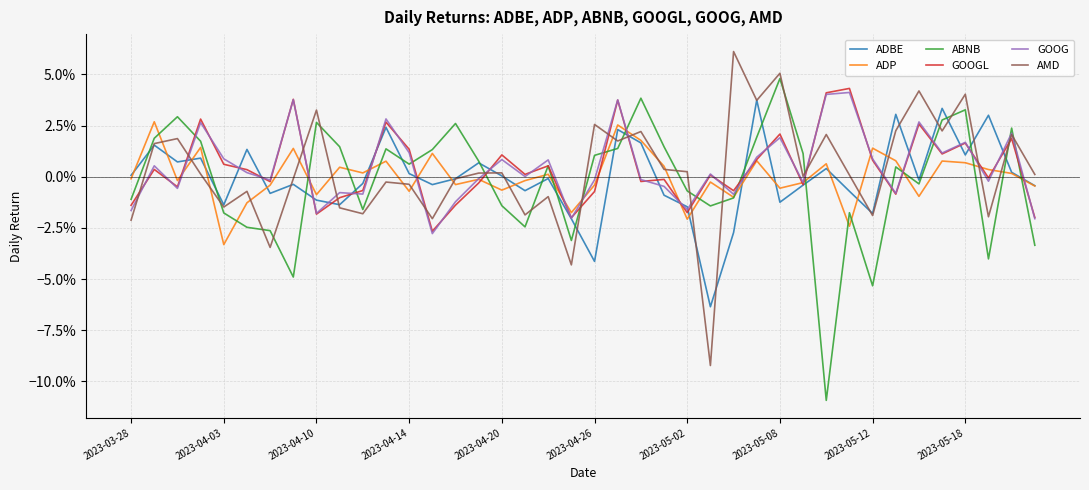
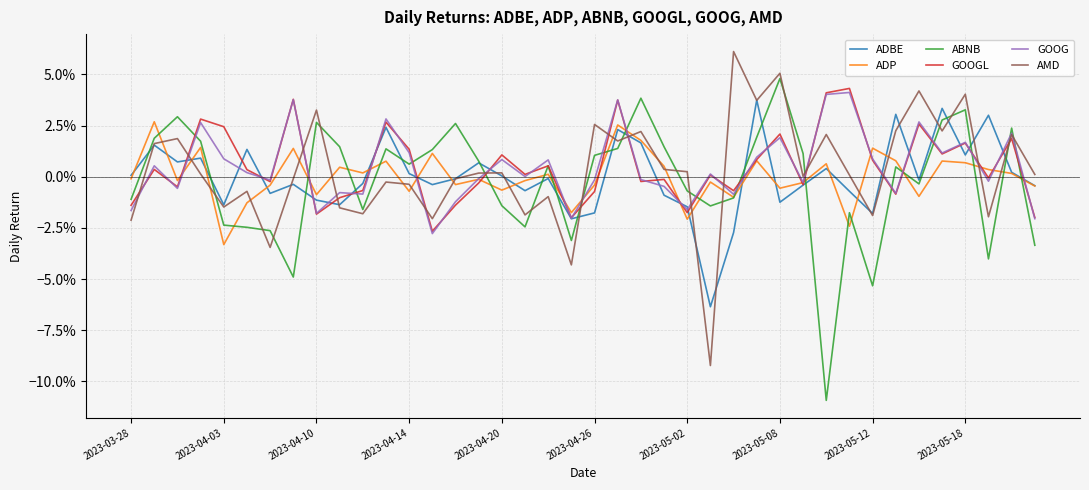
  {
    "ADBE": {
      "2023-03-28": "0.1%",
      "2023-04-10": "-1.1%",
      "2023-04-14": "0.2%",
      "2023-04-20": "0.0%",
-     "2023-04-26": "-4.1%",
+     "2023-04-26": "-1.8%",
      "2023-05-02": "-1.5%",
      "2023-05-08": "-1.2%",
      "2023-05-18": "1.1%"
    },
    "ADP": {
      "2023-03-28": "-0.1%",
      "2023-04-03": "-3.3%",
      "2023-04-10": "-0.9%",
      "2023-04-14": "-0.7%",
      "2023-04-20": "-0.7%",
      "2023-04-26": "-0.4%",
      "2023-05-02": "-2.1%",
      "2023-05-08": "-0.6%",
      "2023-05-12": "1.4%",
      "2023-05-18": "0.7%"
    },
    "ABNB": {
      "2023-03-28": "-1.1%",
-     "2023-04-03": "-1.8%",
+     "2023-04-03": "-2.4%",
      "2023-04-10": "2.7%",
      "2023-04-14": "0.6%",
      "2023-04-20": "-1.4%",
      "2023-04-26": "1.0%",
      "2023-05-02": "-0.7%",
      "2023-05-08": "4.8%",
      "2023-05-12": "-5.3%",
      "2023-05-18": "3.3%"
    },
    "GOOGL": {
      "2023-03-28": "-1.4%",
-     "2023-04-03": "0.6%",
+     "2023-04-03": "2.4%",
      "2023-04-14": "1.3%",
      "2023-04-20": "1.1%",
      "2023-04-26": "-0.7%",
      "2023-05-02": "-1.8%",
      "2023-05-08": "2.1%"
    },
    "GOOG": {
      "2023-03-28": "-1.6%",
      "2023-04-03": "0.9%",
      "2023-04-14": "1.2%",
      "2023-04-20": "0.8%",
      "2023-04-26": "-0.2%",
      "2023-05-02": "-1.6%",
      "2023-05-08": "1.9%"
    },
    "AMD": {
      "2023-03-28": "-2.1%",
      "2023-04-10": "3.3%",
      "2023-04-14": "-0.4%",
      "2023-04-20": "0.2%",
      "2023-04-26": "2.6%",
      "2023-05-02": "0.2%",
      "2023-05-08": "5.1%",
      "2023-05-18": "4.0%"
    }
  }
